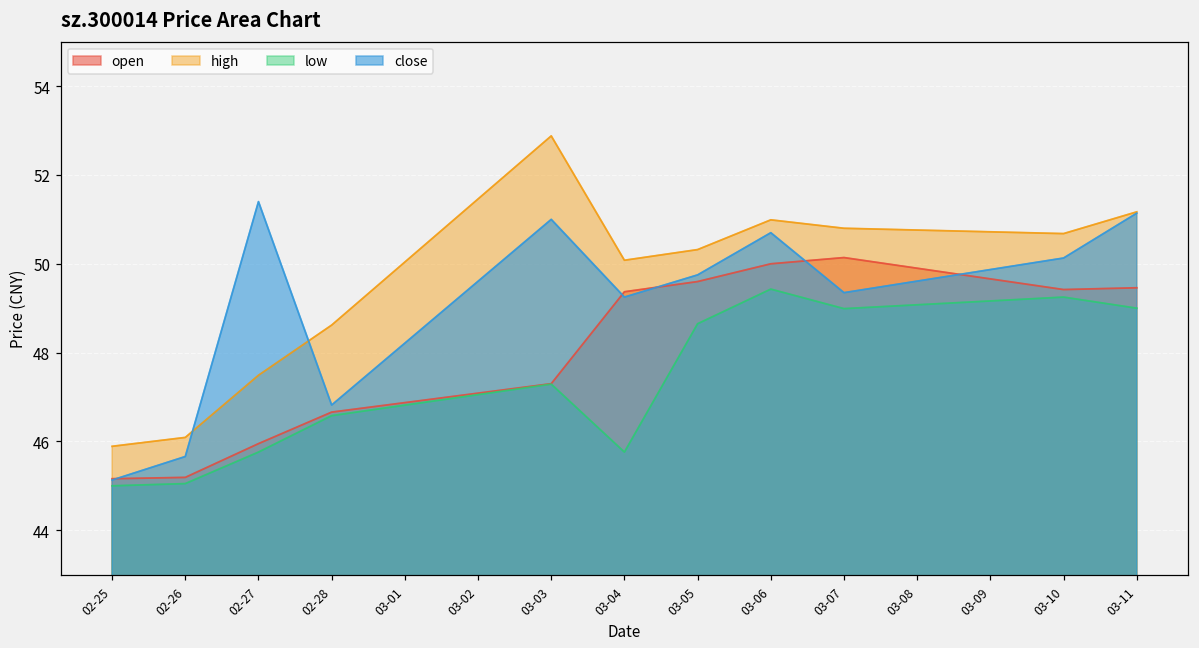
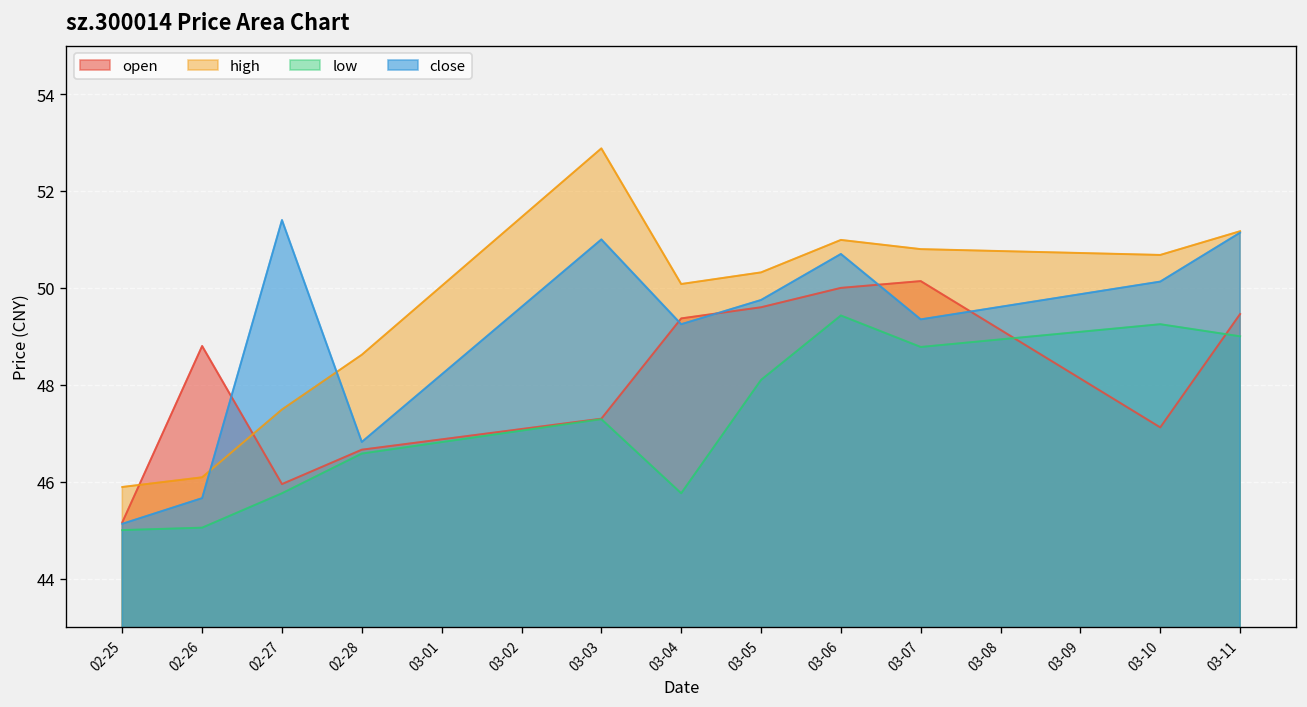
  {
    "open": {
-     "02-26": 45.2,
+     "02-26": 48.8,
      "02-27": 46.0,
      "02-28": 46.7,
      "03-04": 49.4,
      "03-05": 49.6,
      "03-06": 50.0,
      "03-07": 50.1,
-     "03-10": 49.4,
+     "03-10": 47.1,
      "03-11": 49.5
    },
    "high": {
      "02-25": 45.9,
      "02-26": 46.1,
      "02-27": 47.5,
      "02-28": 48.6,
      "03-03": 52.9,
      "03-04": 50.1,
      "03-05": 50.3,
      "03-06": 51.0,
      "03-07": 50.8,
      "03-10": 50.7
    },
    "low": {
      "02-25": 45.0,
      "02-26": 45.1,
      "02-27": 45.8,
      "02-28": 46.6,
      "03-04": 45.8,
-     "03-05": 48.7,
+     "03-05": 48.1,
      "03-06": 49.4,
-     "03-07": 49.0,
+     "03-07": 48.8,
      "03-10": 49.3,
      "03-11": 49.0
    },
    "close": {
      "02-26": 45.7,
      "02-27": 51.4,
      "02-28": 46.8,
      "03-03": 51.0,
      "03-04": 49.3,
      "03-05": 49.8,
      "03-06": 50.7,
      "03-07": 49.4,
      "03-10": 50.1
    }
  }
